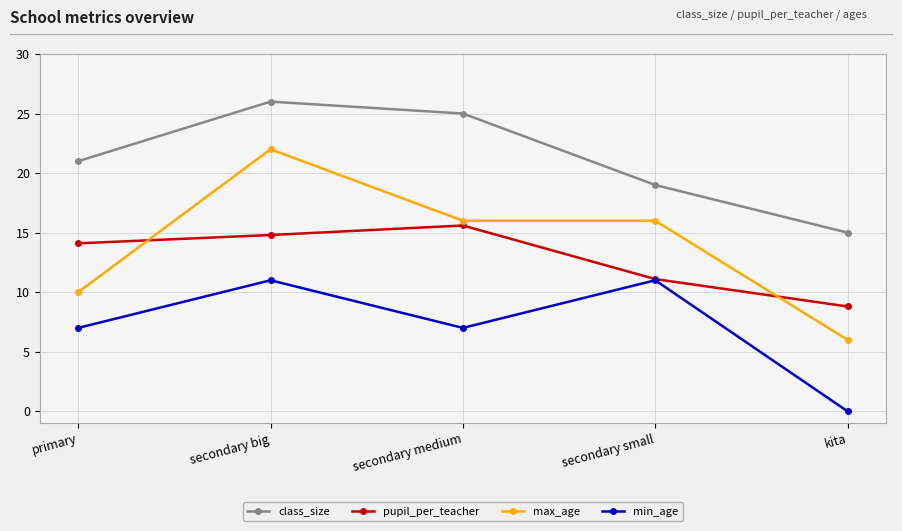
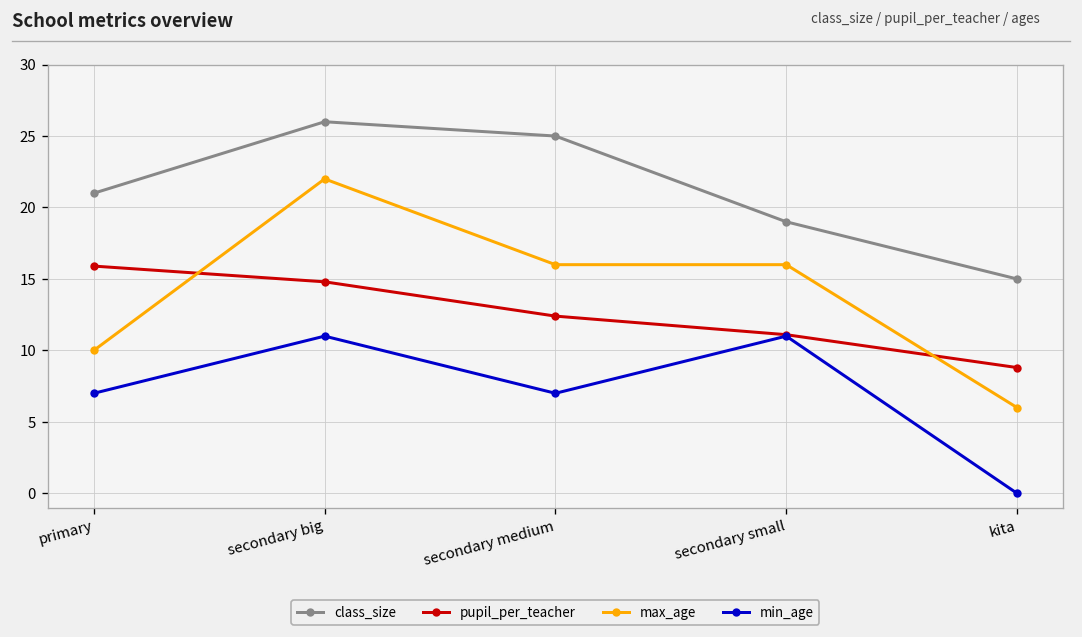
  {
    "class_size": {
      "primary": 21.0,
      "secondary big": 26.0,
      "secondary medium": 25.0,
      "secondary small": 19.0,
      "kita": 15.0
    },
    "pupil_per_teacher": {
-     "primary": 14.1,
+     "primary": 15.9,
      "secondary big": 14.8,
-     "secondary medium": 15.6,
+     "secondary medium": 12.4,
      "kita": 8.8
    },
    "max_age": {
      "primary": 10.0,
      "secondary big": 22.0,
      "secondary medium": 16.0,
      "secondary small": 16.0,
      "kita": 6.0
    },
    "min_age": {
      "primary": 7.0,
      "secondary big": 11.0,
      "secondary medium": 7.0,
      "kita": 0.0
    }
  }
